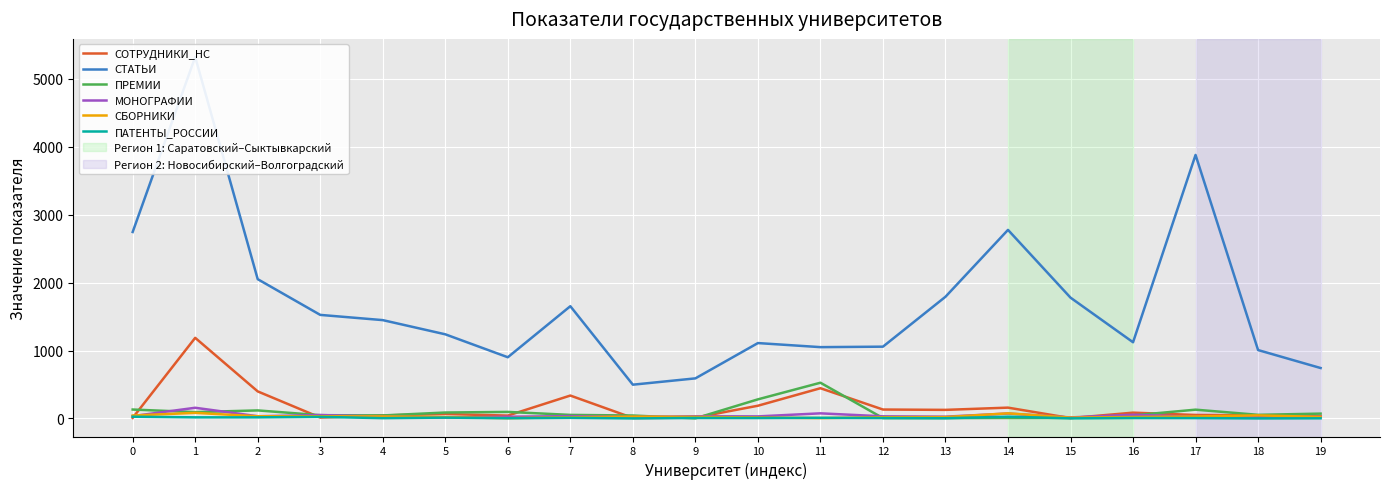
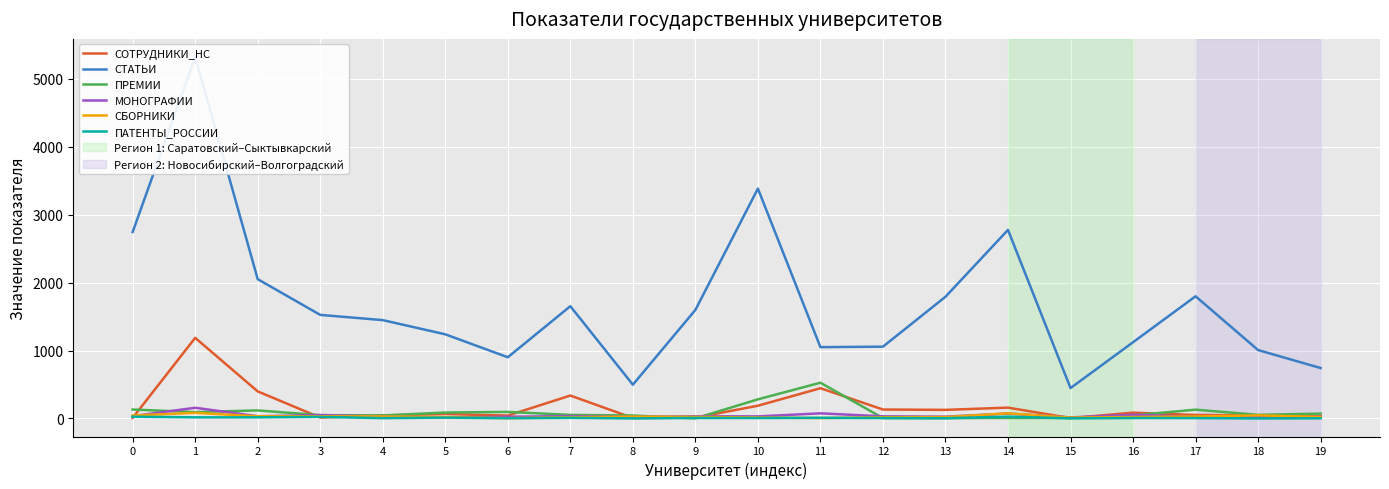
  {
    "СОТРУДНИКИ_НС": {
      "1": 1200,
      "2": 400,
      "7": 300,
      "10": 200,
      "11": 400,
      "12": 100,
      "13": 100,
      "14": 200
    },
    "СТАТЬИ": {
      "0": 2700,
      "2": 2100,
      "3": 1500,
      "4": 1400,
      "5": 1200,
      "6": 900,
      "7": 1700,
      "8": 500,
-     "9": 600,
-     "10": 1100,
+     "9": 1600,
+     "10": 3400,
      "11": 1100,
      "12": 1100,
      "13": 1800,
      "14": 2800,
-     "15": 1800,
+     "15": 400,
      "16": 1100,
-     "17": 3900,
+     "17": 1800,
      "18": 1000,
      "19": 700
    },
    "ПРЕМИИ": {
      "0": 100,
      "2": 100,
      "6": 100,
      "10": 300,
      "11": 500,
      "17": 100,
      "19": 100
    },
    "МОНОГРАФИИ": {
      "1": 200,
      "11": 100
    },
    "ПАТЕНТЫ_РОССИИ": {
      "1": 0
    }
  }
